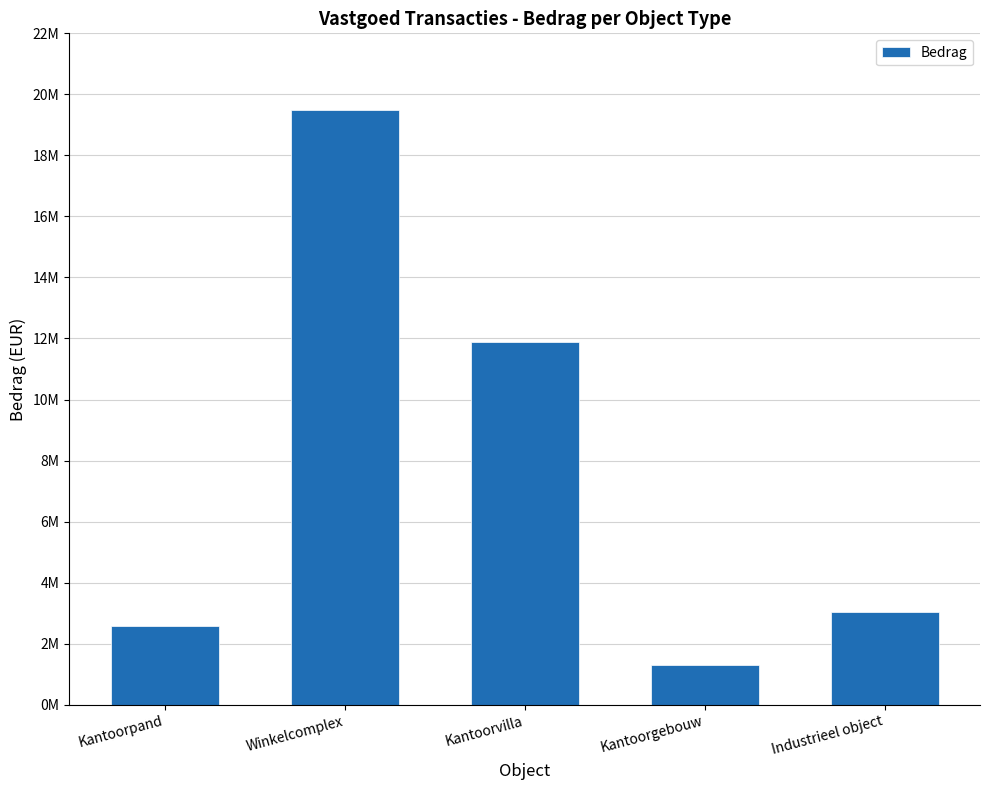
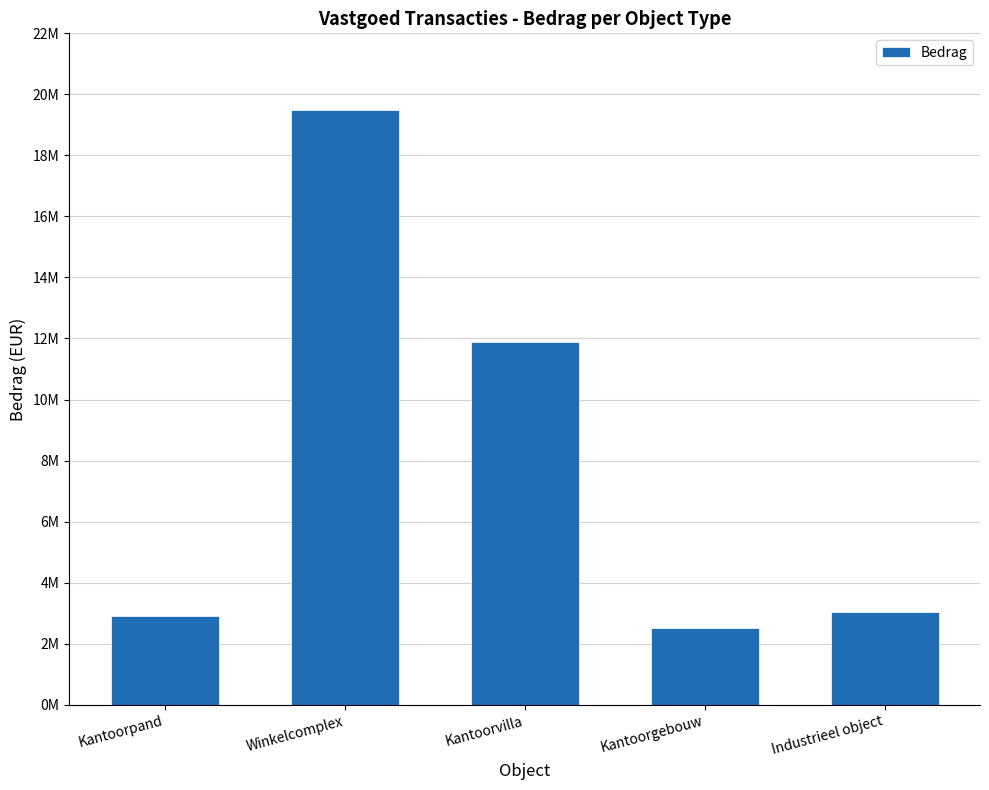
  {
-   "Kantoorpand": 2600000,
+   "Kantoorpand": 2900000,
    "Winkelcomplex": 19500000,
    "Kantoorvilla": 11900000,
-   "Kantoorgebouw": 1300000,
+   "Kantoorgebouw": 2500000,
    "Industrieel object": 3100000
  }
